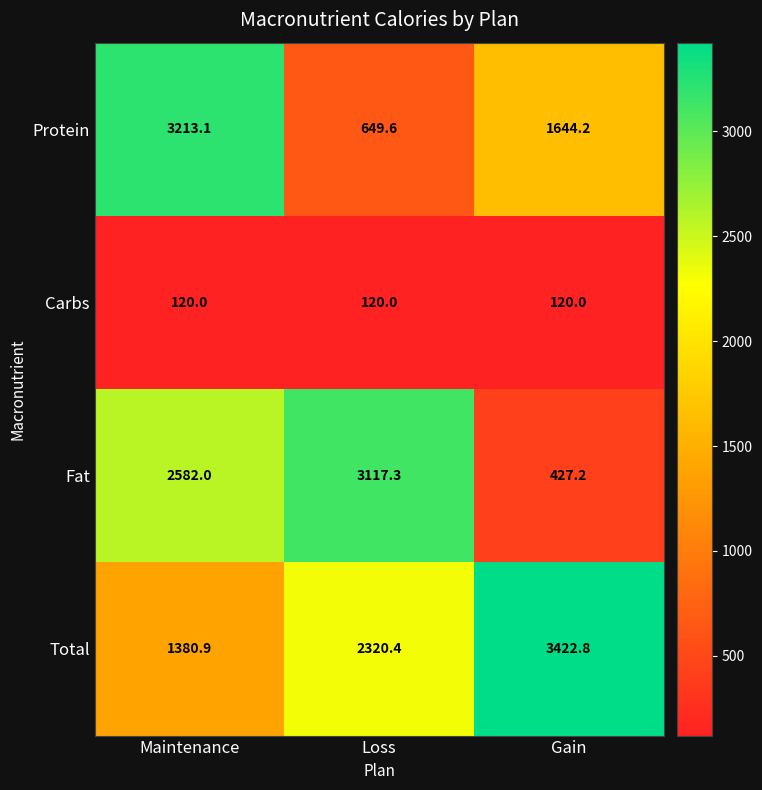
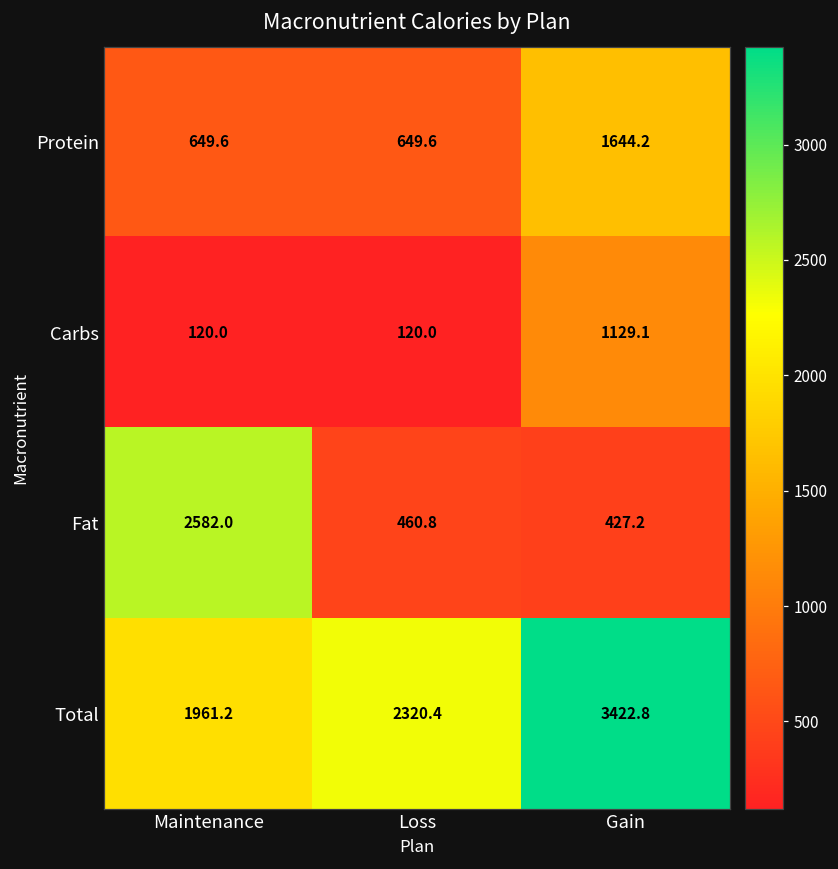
  {
    "Protein": {
-     "Maintenance": 3213.1,
+     "Maintenance": 649.6,
      "Loss": 649.6,
      "Gain": 1644.2
    },
    "Carbs": {
      "Maintenance": 120.0,
      "Loss": 120.0,
-     "Gain": 120.0
+     "Gain": 1129.1
    },
    "Fat": {
      "Maintenance": 2582.0,
-     "Loss": 3117.3,
+     "Loss": 460.8,
      "Gain": 427.2
    },
    "Total": {
-     "Maintenance": 1380.9,
+     "Maintenance": 1961.2,
      "Loss": 2320.4,
      "Gain": 3422.8
    }
  }
